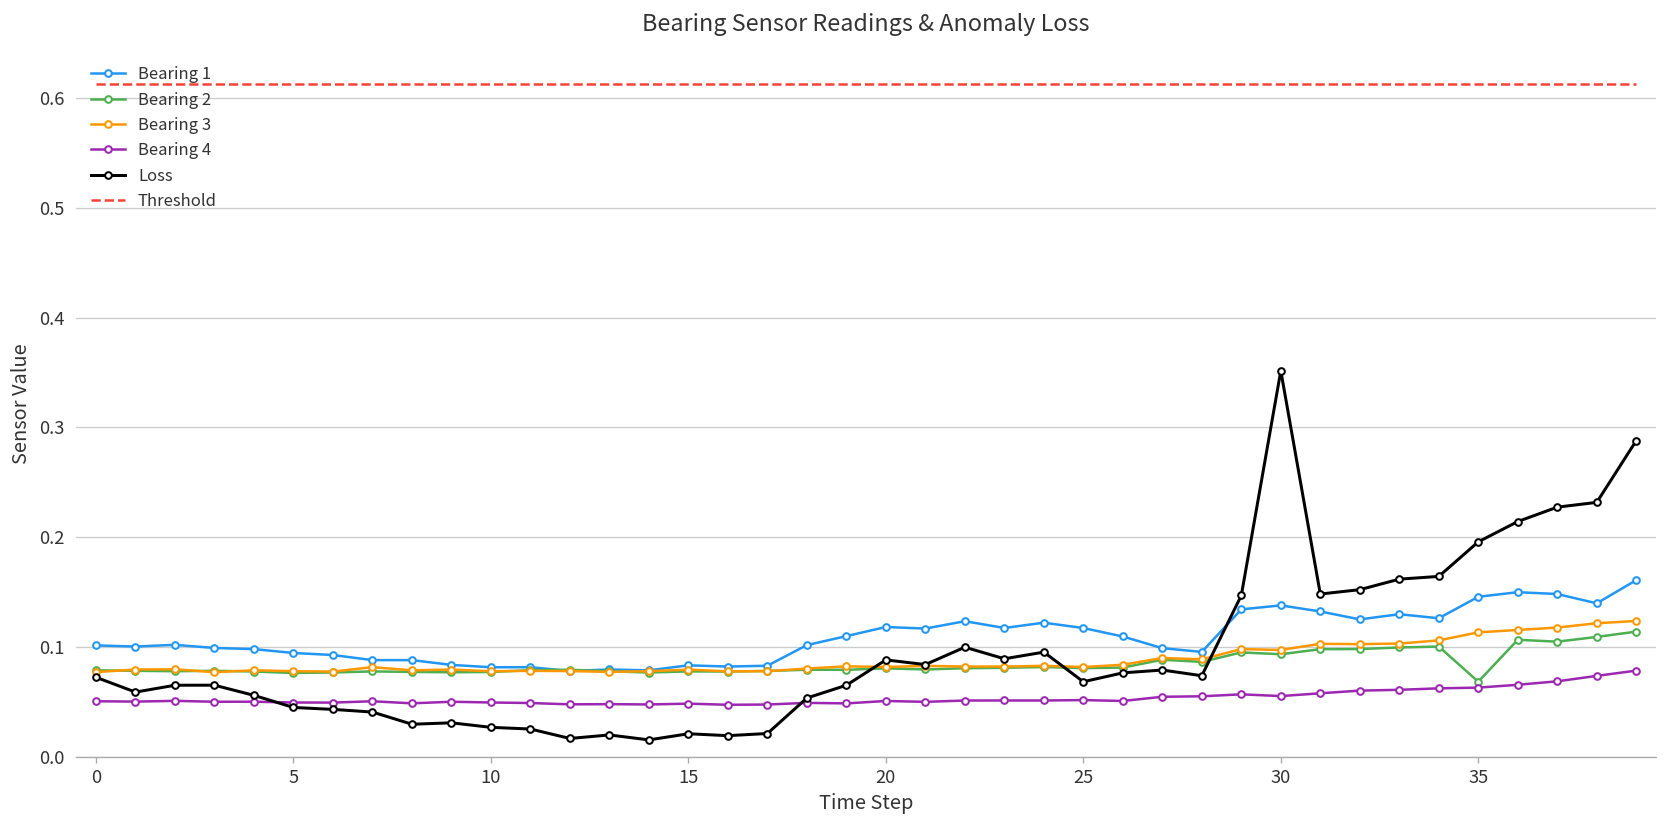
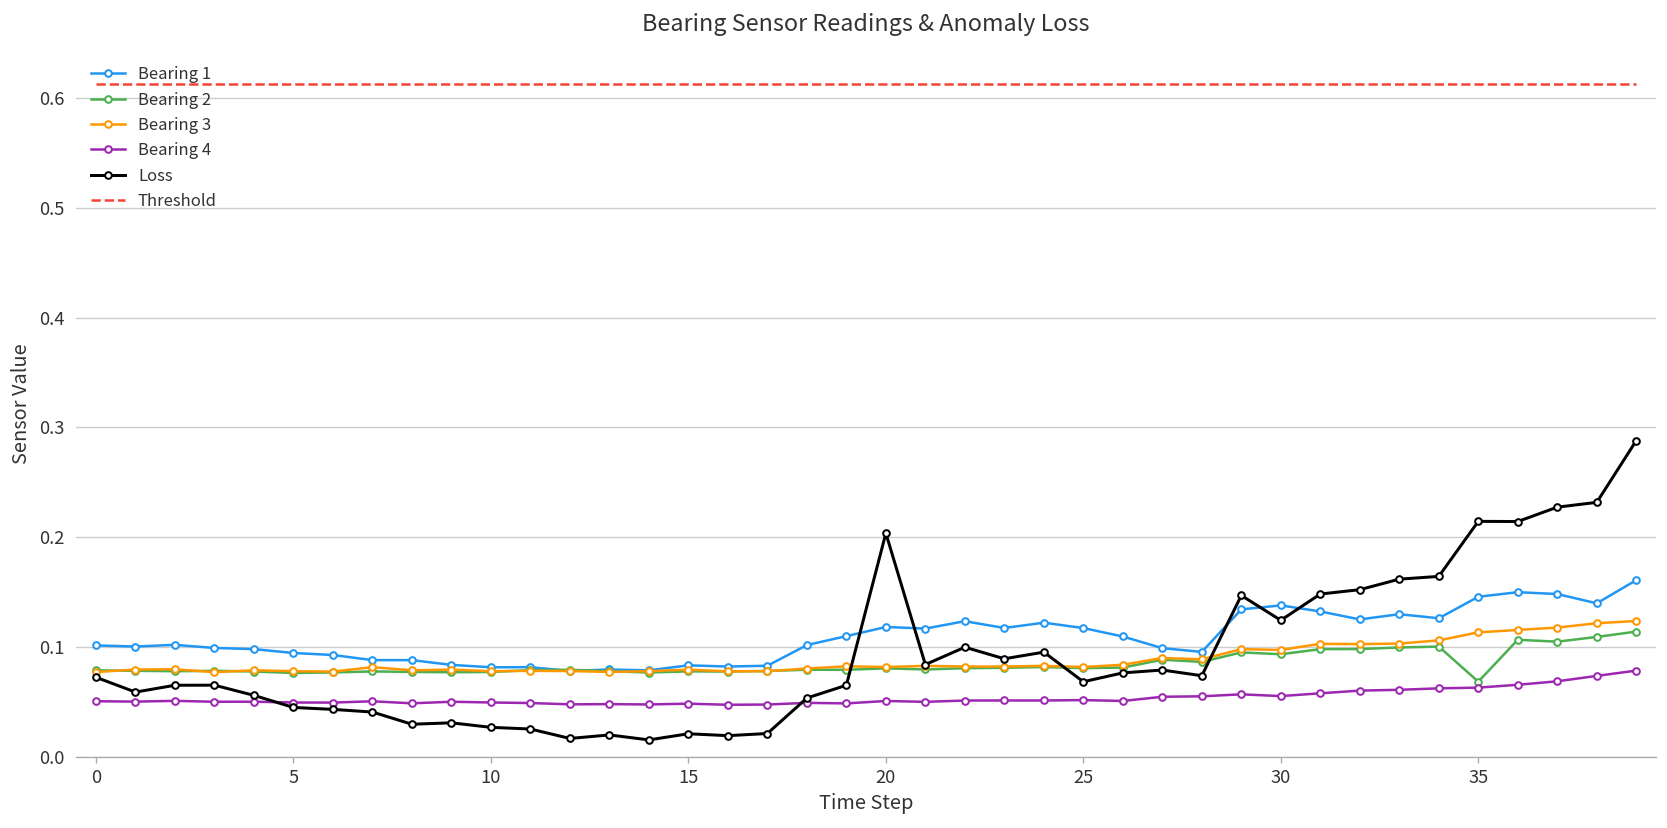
  {
    "Bearing 1": {
      "0": 0.10,
      "5": 0.09,
      "10": 0.08,
      "15": 0.08,
      "20": 0.12,
      "25": 0.12,
      "30": 0.14,
      "35": 0.15
    },
    "Bearing 2": {
      "30": 0.09,
      "35": 0.07
    },
    "Bearing 3": {
      "30": 0.10,
      "35": 0.11
    },
    "Bearing 4": {
      "0": 0.05,
      "5": 0.05,
      "10": 0.05,
      "15": 0.05,
      "20": 0.05,
      "25": 0.05,
      "30": 0.06,
      "35": 0.06
    },
    "Loss": {
      "0": 0.07,
      "5": 0.04,
      "10": 0.03,
      "15": 0.02,
-     "20": 0.09,
+     "20": 0.20,
      "25": 0.07,
-     "30": 0.35,
-     "35": 0.20
+     "30": 0.12,
+     "35": 0.21
    },
    "Threshold": {
      "0": 0.61,
      "5": 0.61,
      "10": 0.61,
      "15": 0.61,
      "20": 0.61,
      "25": 0.61,
      "30": 0.61,
      "35": 0.61
    }
  }
